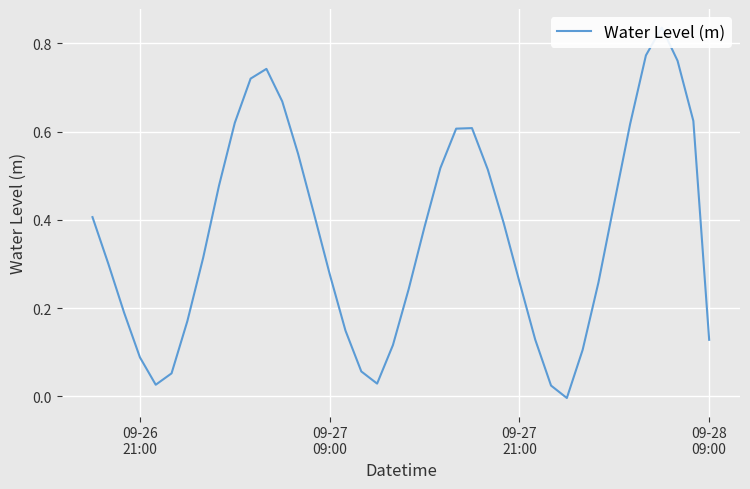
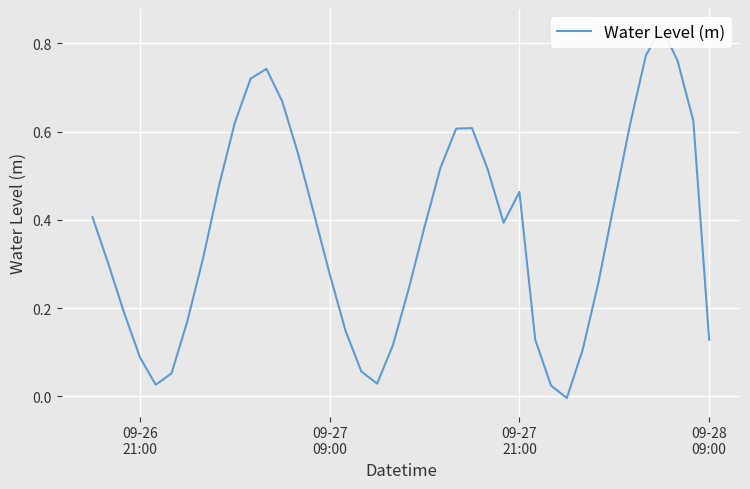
  {
    "09-26 21:00": 0.09,
    "09-27 09:00": 0.28,
-   "09-27 21:00": 0.26,
+   "09-27 21:00": 0.46,
    "09-28 09:00": 0.13
  }
